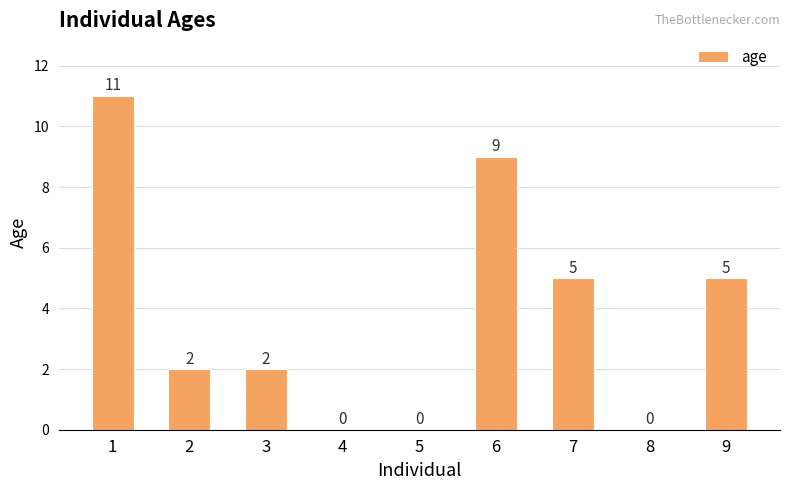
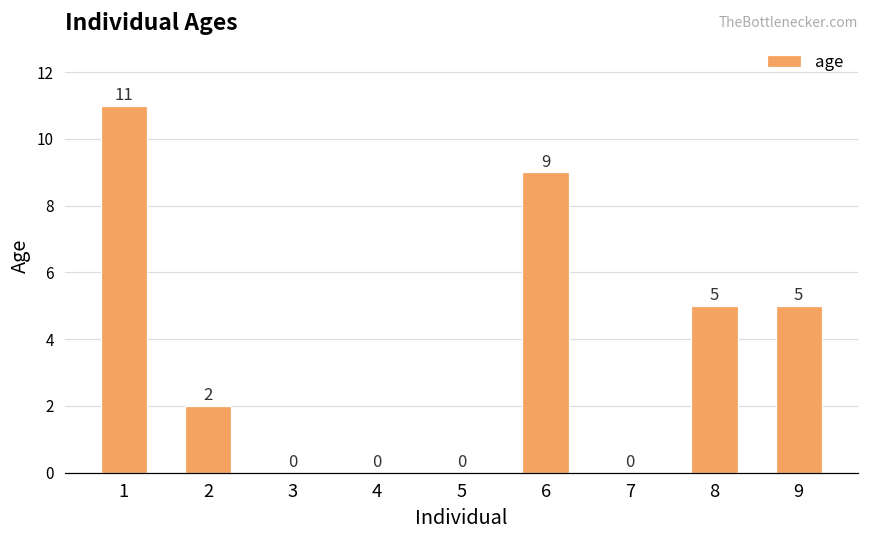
  {
    "1": 11,
    "2": 2,
-   "3": 2,
+   "3": 0,
    "4": 0,
    "5": 0,
    "6": 9,
-   "7": 5,
-   "8": 0,
+   "7": 0,
+   "8": 5,
    "9": 5
  }
